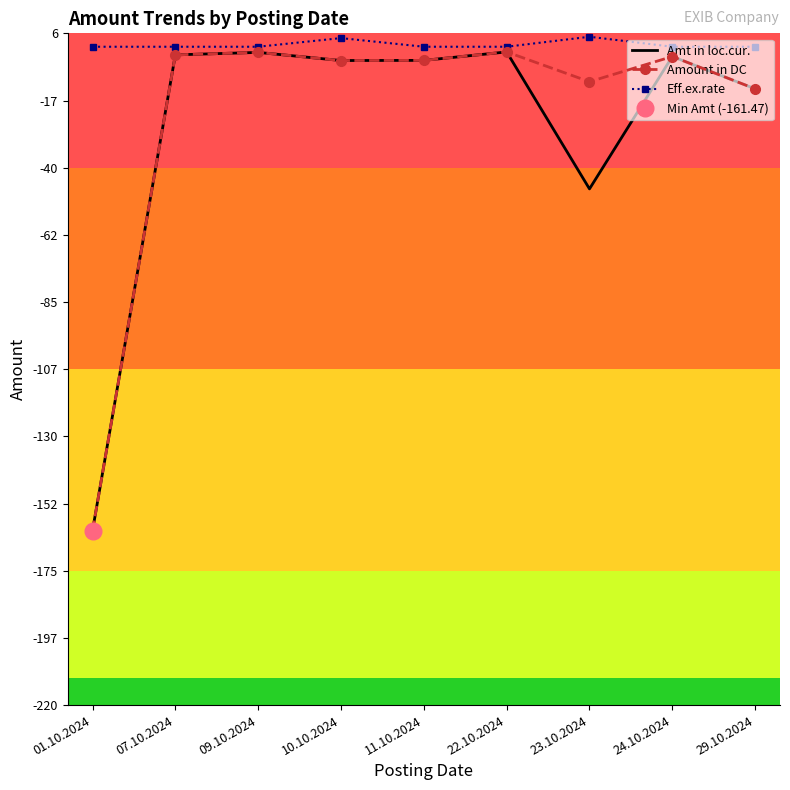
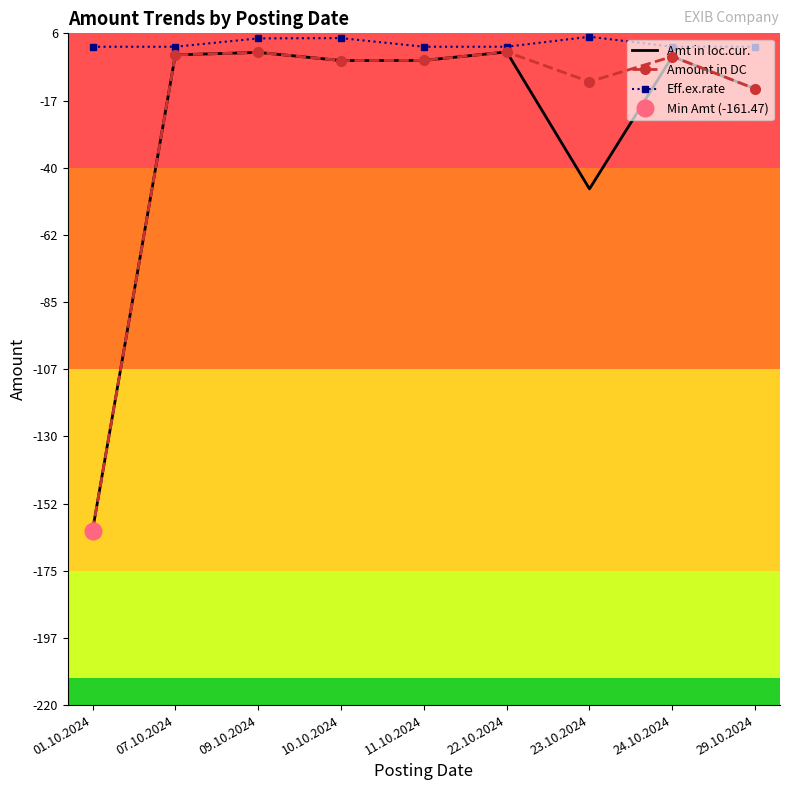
  {
    "Amt in loc.cur.": {
      "23.10.2024": -47
    },
    "Amount in DC": {
      "23.10.2024": -11
    },
    "Eff.ex.rate": {
      "01.10.2024": 1,
      "07.10.2024": 1,
-     "09.10.2024": 1,
+     "09.10.2024": 4,
      "10.10.2024": 4,
      "11.10.2024": 1,
      "22.10.2024": 1,
      "23.10.2024": 4
    }
  }
